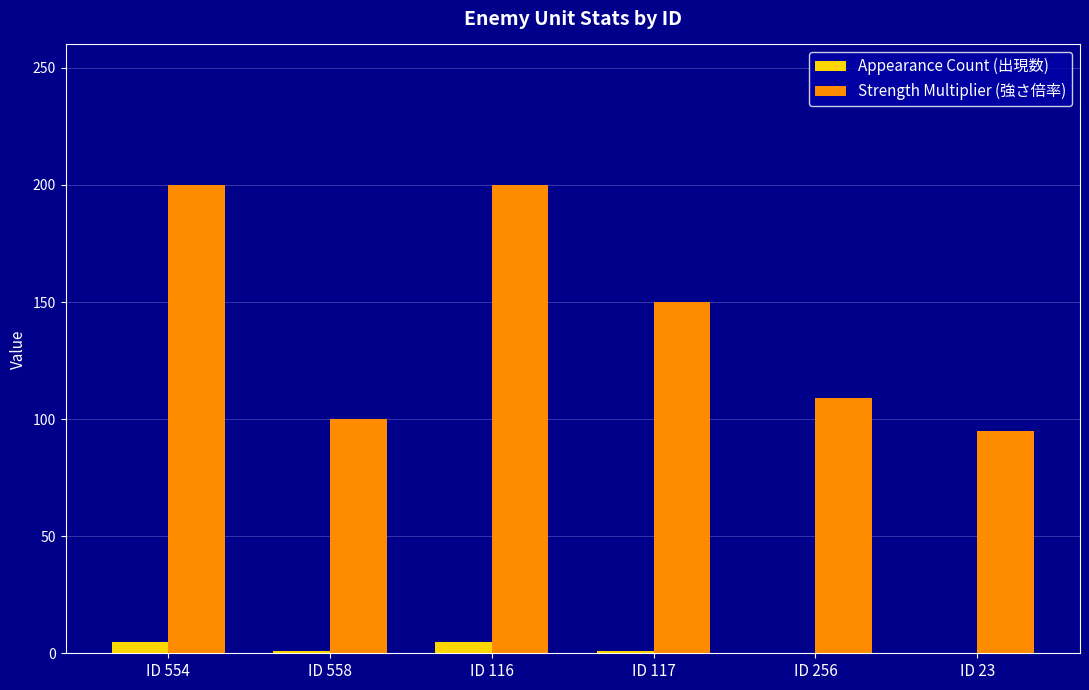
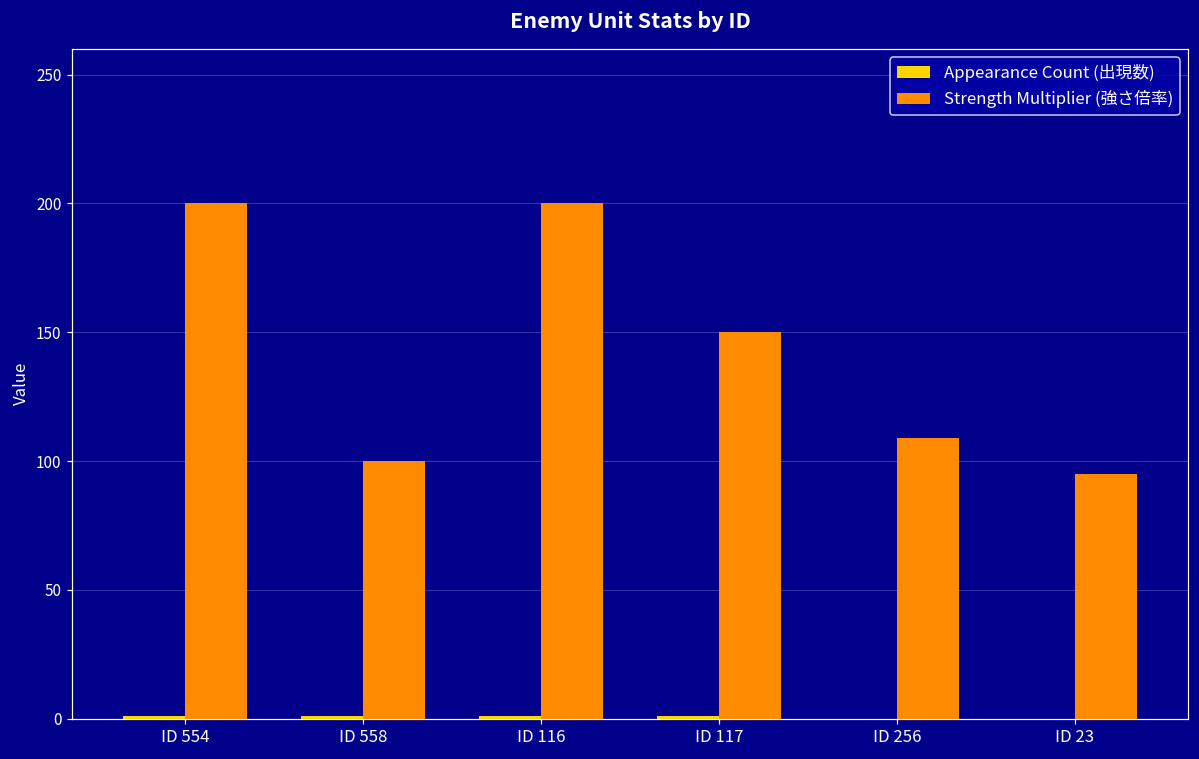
  {
    "Appearance Count (出現数)": {
-     "ID 554": 5,
-     "ID 116": 5,
+     "ID 554": 1,
+     "ID 116": 1,
      "ID 256": 0,
      "ID 23": 0
    },
    "Strength Multiplier (強さ倍率)": {
      "ID 554": 200,
      "ID 558": 100,
      "ID 116": 200,
      "ID 117": 150,
      "ID 256": 109,
      "ID 23": 95
    }
  }
